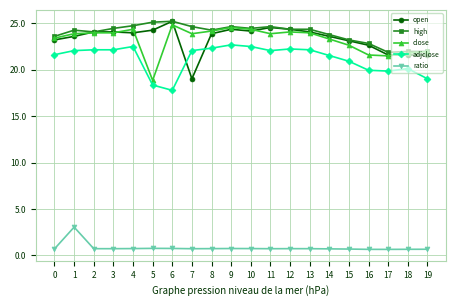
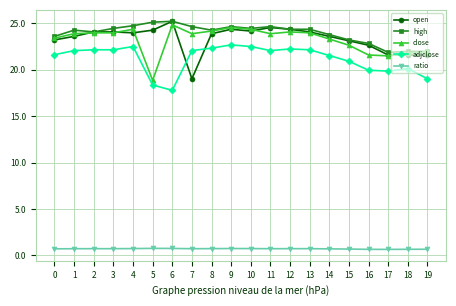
  {
    "open": {
      "1": 24,
      "4": 24,
      "5": 24,
      "7": 19,
      "8": 24
    },
    "high": {
      "1": 24,
      "3": 24,
      "4": 25,
      "5": 25,
      "7": 25,
      "13": 24,
      "17": 22
    },
    "close": {
      "1": 24,
      "4": 24,
      "5": 19,
      "6": 25,
      "7": 24,
      "11": 24,
      "12": 24,
      "14": 23,
      "15": 23,
      "16": 22
    },
    "adjclose": {
      "0": 22,
      "1": 22,
      "2": 22,
      "3": 22,
      "4": 23,
      "5": 18,
      "6": 18,
      "7": 22,
      "8": 22,
      "9": 23,
      "10": 23,
      "11": 22,
      "12": 22,
      "13": 22,
      "14": 22,
      "15": 21,
      "16": 20,
      "17": 20,
      "19": 19
    },
    "ratio": {
      "0": 1,
-     "1": 3,
+     "1": 1,
      "2": 1,
      "3": 1,
      "4": 1,
      "5": 1,
      "6": 1,
      "7": 1,
      "8": 1,
      "9": 1,
      "10": 1,
      "11": 1,
      "12": 1,
      "13": 1,
      "14": 1,
      "15": 1,
      "16": 1,
      "17": 1,
      "18": 1,
      "19": 1
    }
  }
